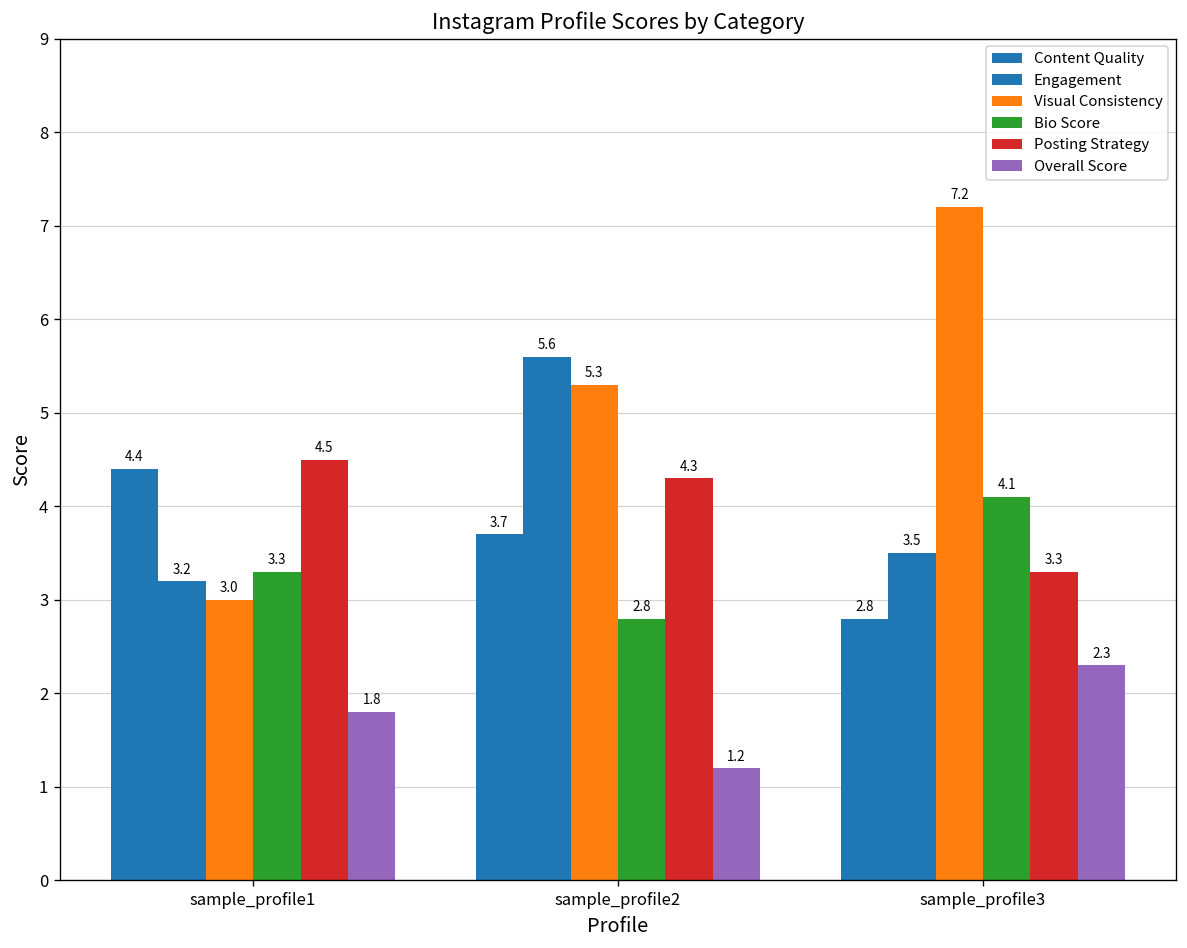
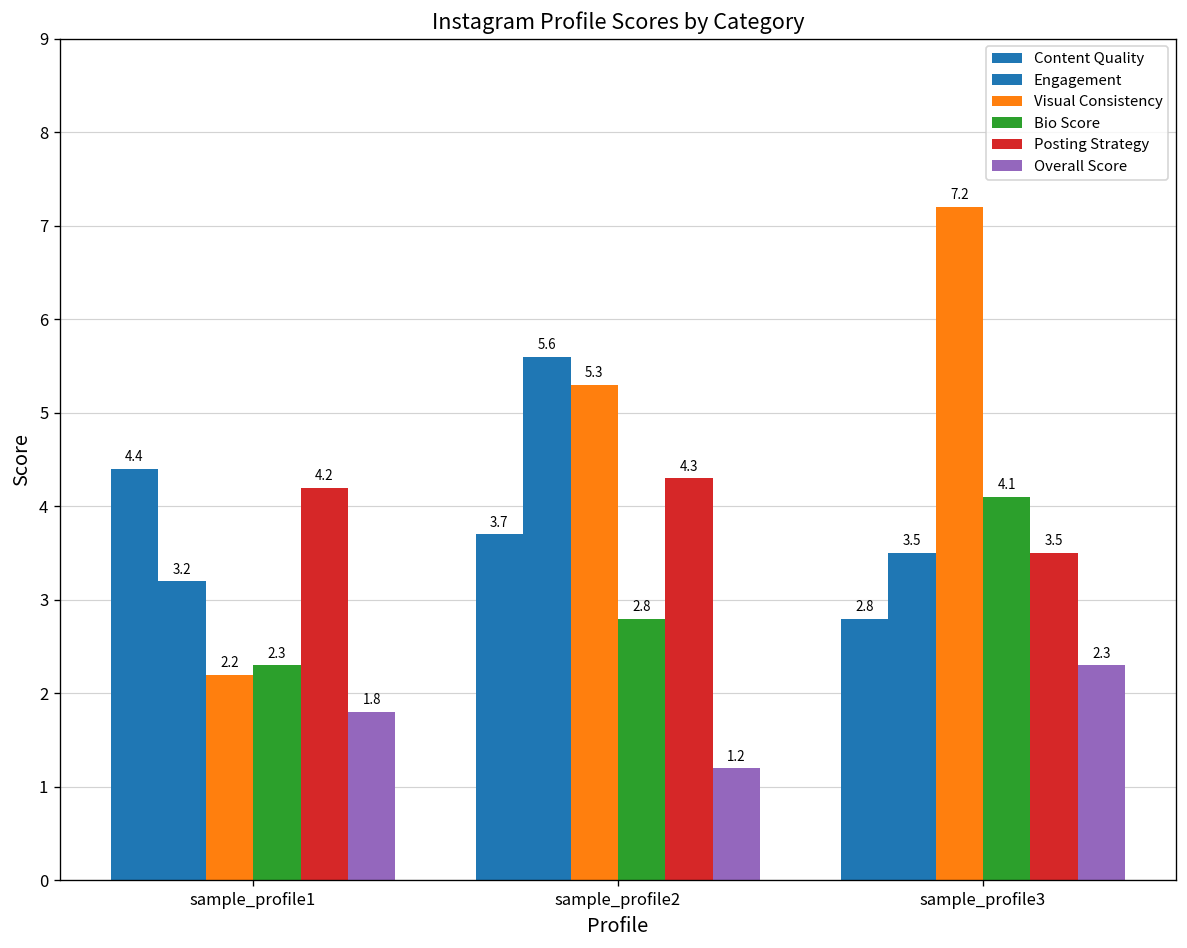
  {
    "Visual Consistency": {
-     "sample_profile1": 3.0,
+     "sample_profile1": 2.2,
      "sample_profile2": 5.3,
      "sample_profile3": 7.2
    },
    "Bio Score": {
-     "sample_profile1": 3.3,
+     "sample_profile1": 2.3,
      "sample_profile2": 2.8,
      "sample_profile3": 4.1
    },
    "Posting Strategy": {
-     "sample_profile1": 4.5,
+     "sample_profile1": 4.2,
      "sample_profile2": 4.3,
-     "sample_profile3": 3.3
+     "sample_profile3": 3.5
    },
    "Overall Score": {
      "sample_profile1": 1.8,
      "sample_profile2": 1.2,
      "sample_profile3": 2.3
    }
  }
